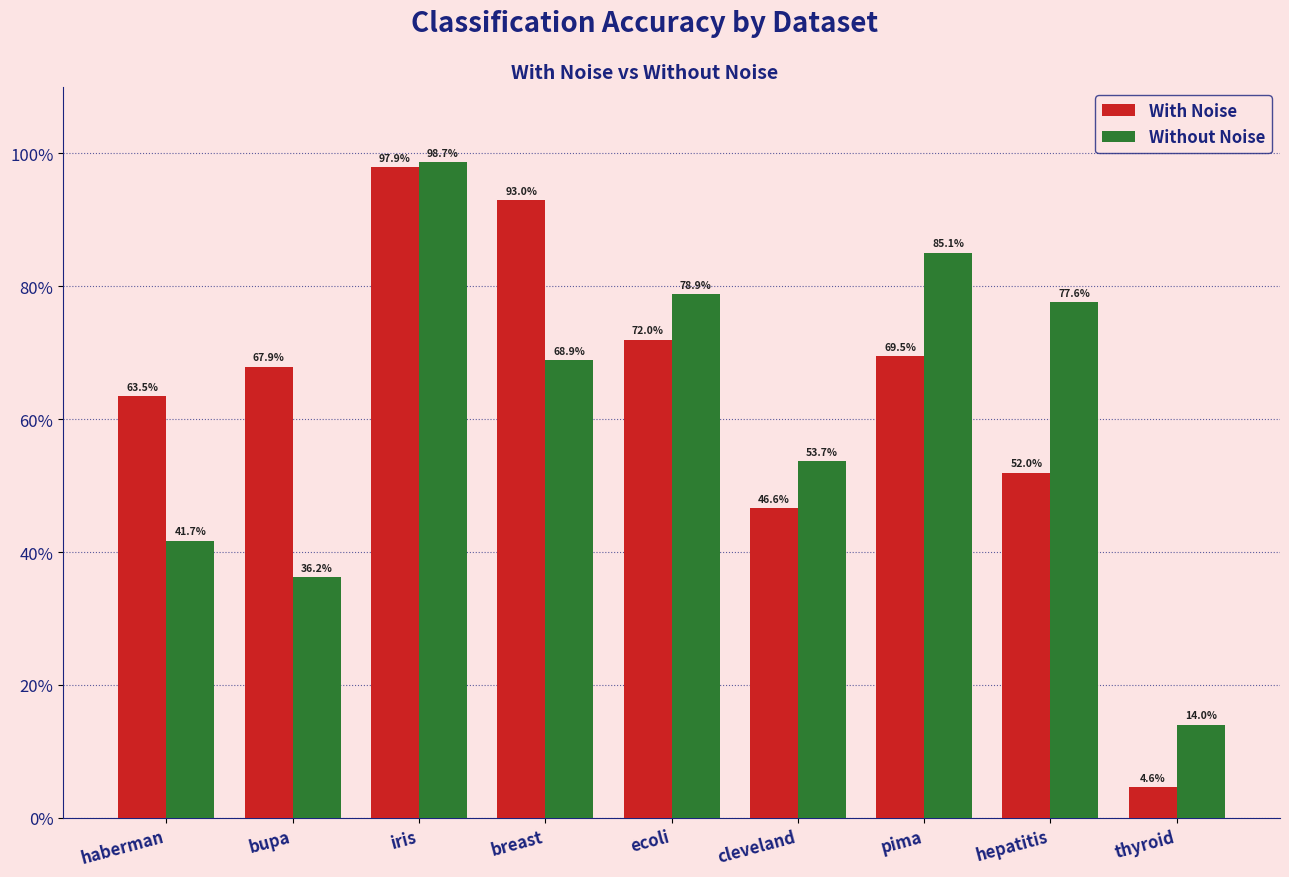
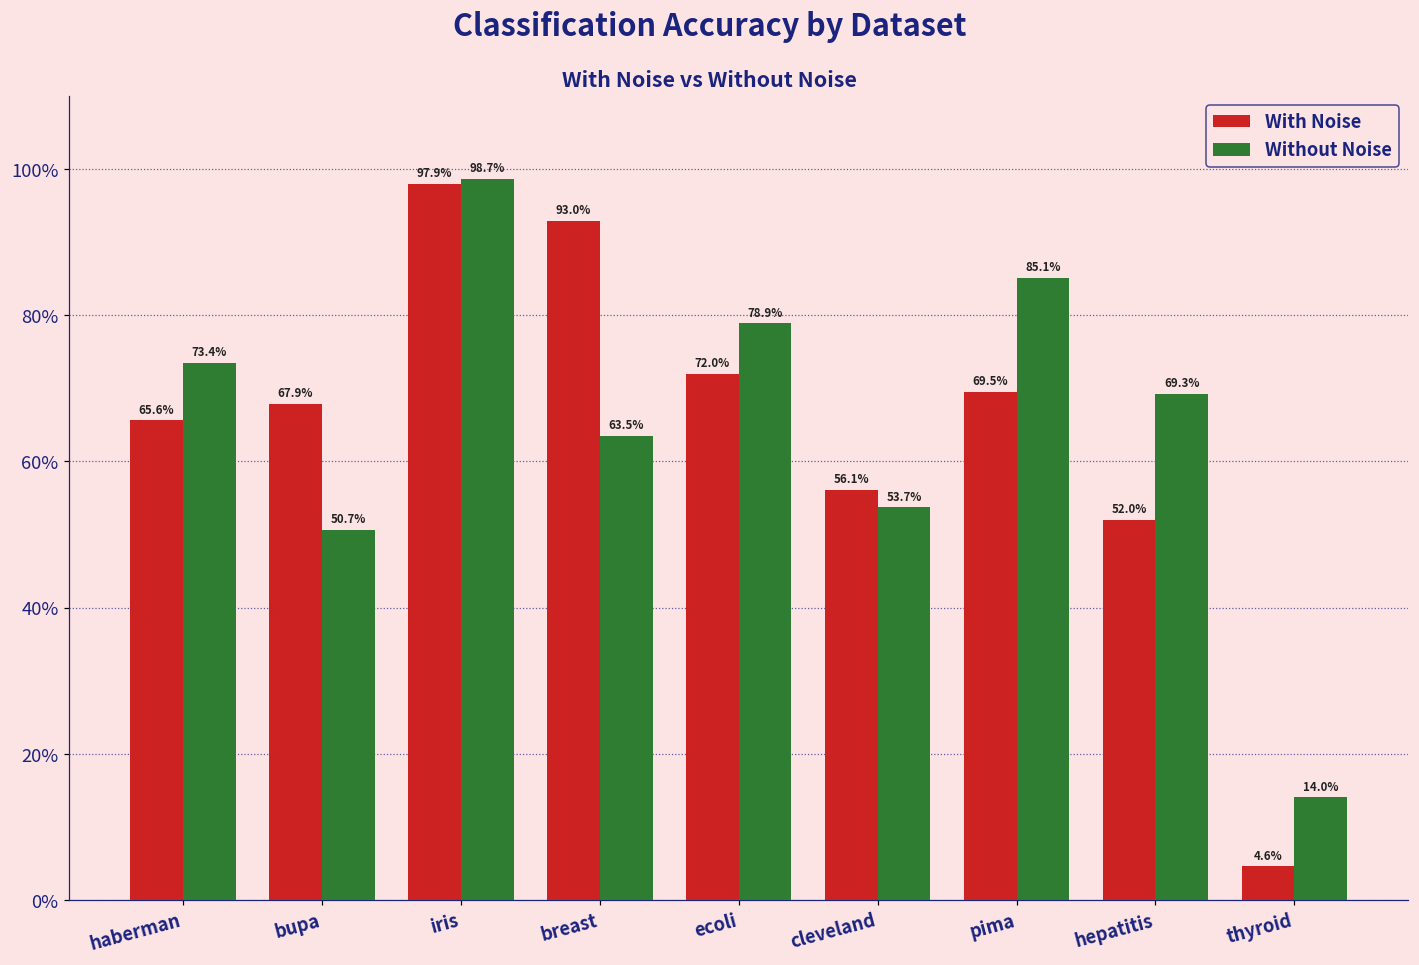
  {
    "With Noise": {
-     "haberman": "63.5%",
+     "haberman": "65.6%",
      "bupa": "67.9%",
      "iris": "97.9%",
      "breast": "93.0%",
      "ecoli": "72.0%",
-     "cleveland": "46.6%",
+     "cleveland": "56.1%",
      "pima": "69.5%",
      "hepatitis": "52.0%",
      "thyroid": "4.6%"
    },
    "Without Noise": {
-     "haberman": "41.7%",
-     "bupa": "36.2%",
+     "haberman": "73.4%",
+     "bupa": "50.7%",
      "iris": "98.7%",
-     "breast": "68.9%",
+     "breast": "63.5%",
      "ecoli": "78.9%",
      "cleveland": "53.7%",
      "pima": "85.1%",
-     "hepatitis": "77.6%",
+     "hepatitis": "69.3%",
      "thyroid": "14.0%"
    }
  }
